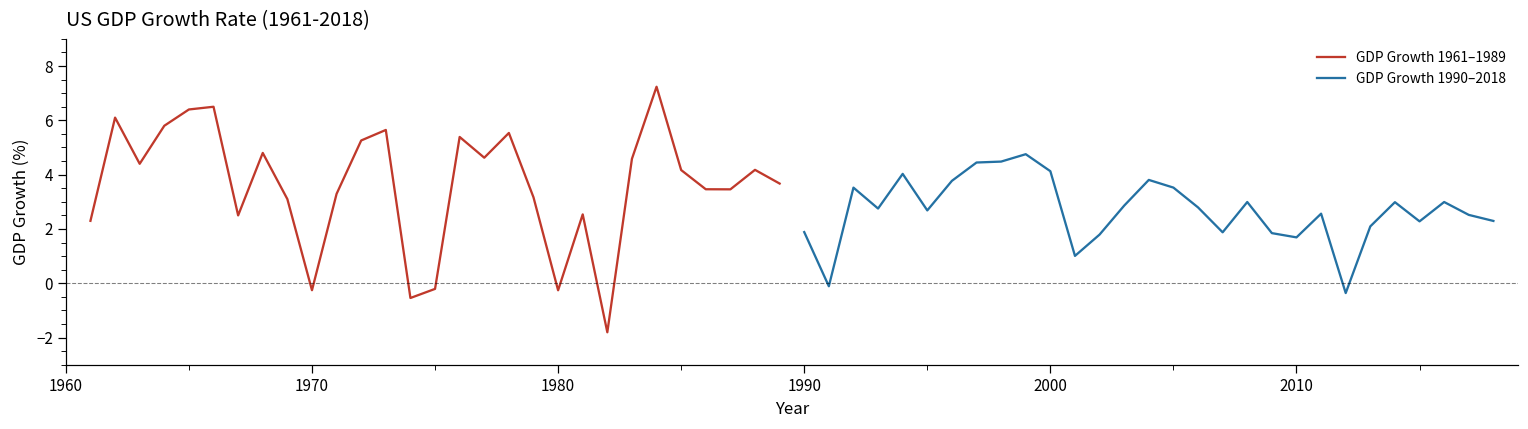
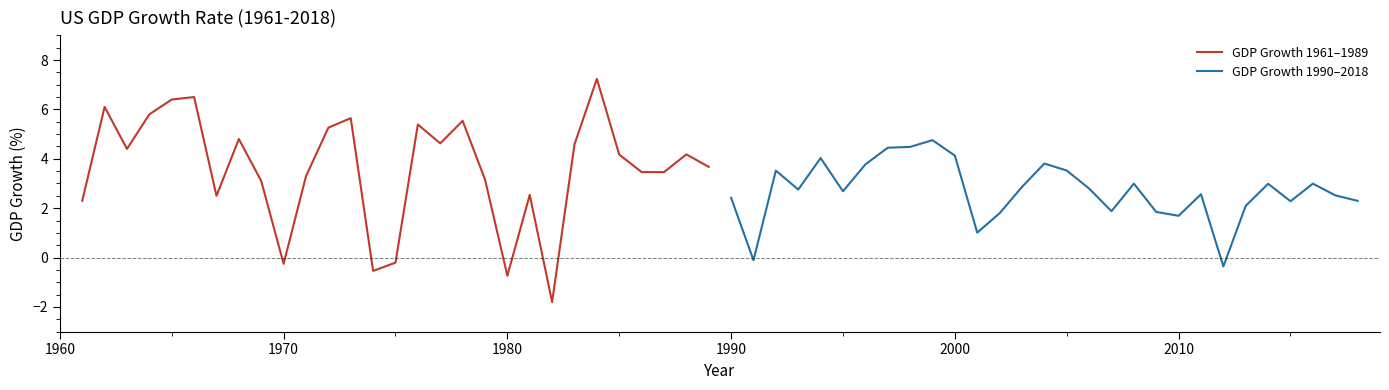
  {
    "GDP Growth 1961–1989": {
      "1970": -0.3,
-     "1980": -0.3
+     "1980": -0.7
    },
    "GDP Growth 1990–2018": {
-     "1990": 1.9,
+     "1990": 2.4,
      "2000": 4.1,
      "2010": 1.7
    }
  }
